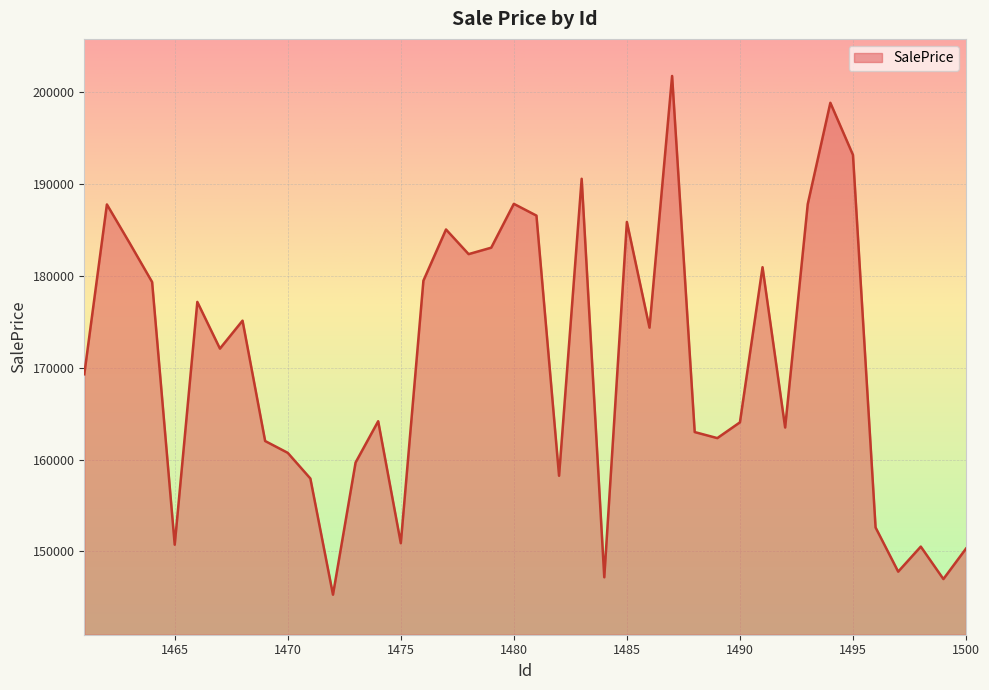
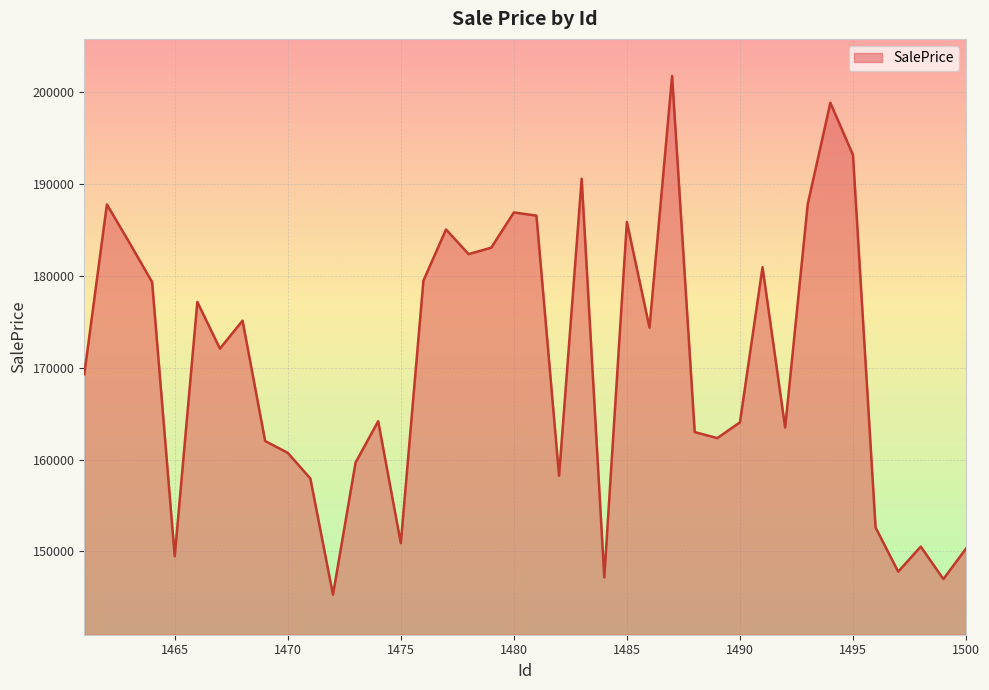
  {
-   "1465": 151000,
+   "1465": 149000,
    "1470": 161000,
    "1475": 151000,
-   "1480": 188000,
+   "1480": 187000,
    "1485": 186000,
    "1490": 164000,
    "1495": 193000,
    "1500": 150000
  }
